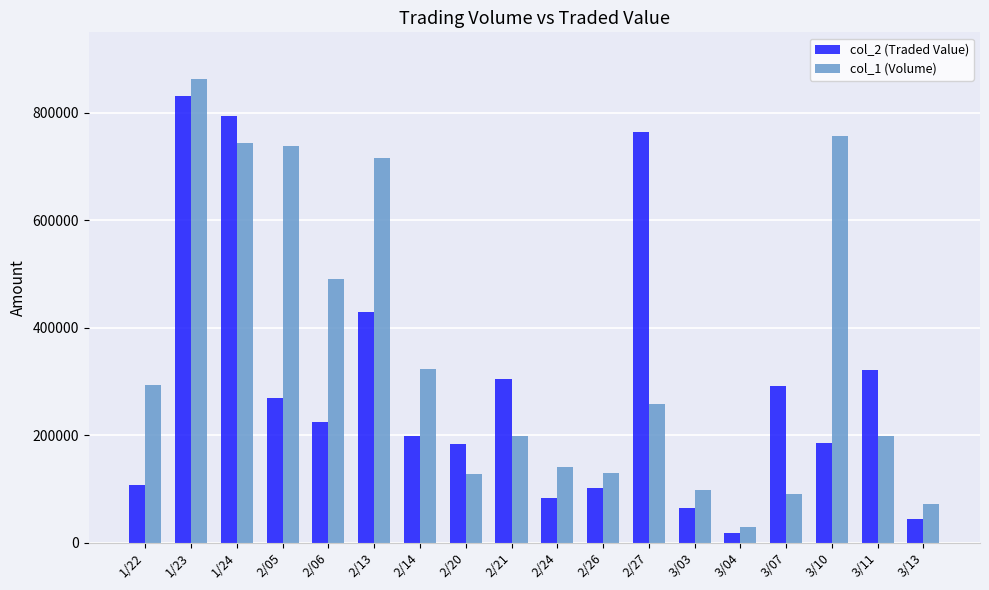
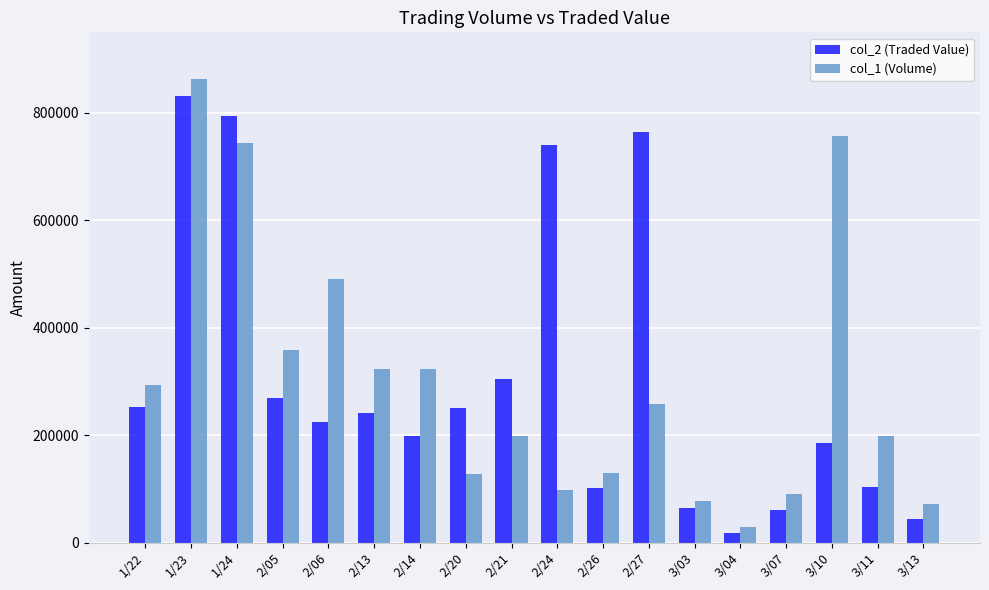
  {
    "col_2 (Traded Value)": {
-     "1/22": 110000,
+     "1/22": 250000,
      "1/23": 830000,
      "1/24": 790000,
      "2/05": 270000,
      "2/06": 230000,
-     "2/13": 430000,
+     "2/13": 240000,
      "2/14": 200000,
-     "2/20": 180000,
+     "2/20": 250000,
      "2/21": 310000,
-     "2/24": 80000,
+     "2/24": 740000,
      "2/26": 100000,
      "2/27": 760000,
      "3/03": 70000,
      "3/04": 20000,
-     "3/07": 290000,
+     "3/07": 60000,
      "3/10": 190000,
-     "3/11": 320000,
+     "3/11": 100000,
      "3/13": 40000
    },
    "col_1 (Volume)": {
      "1/22": 290000,
      "1/23": 860000,
      "1/24": 740000,
-     "2/05": 740000,
+     "2/05": 360000,
      "2/06": 490000,
-     "2/13": 720000,
+     "2/13": 320000,
      "2/14": 320000,
      "2/20": 130000,
      "2/21": 200000,
-     "2/24": 140000,
+     "2/24": 100000,
      "2/26": 130000,
      "2/27": 260000,
-     "3/03": 100000,
+     "3/03": 80000,
      "3/04": 30000,
      "3/07": 90000,
      "3/10": 760000,
      "3/11": 200000,
      "3/13": 70000
    }
  }
